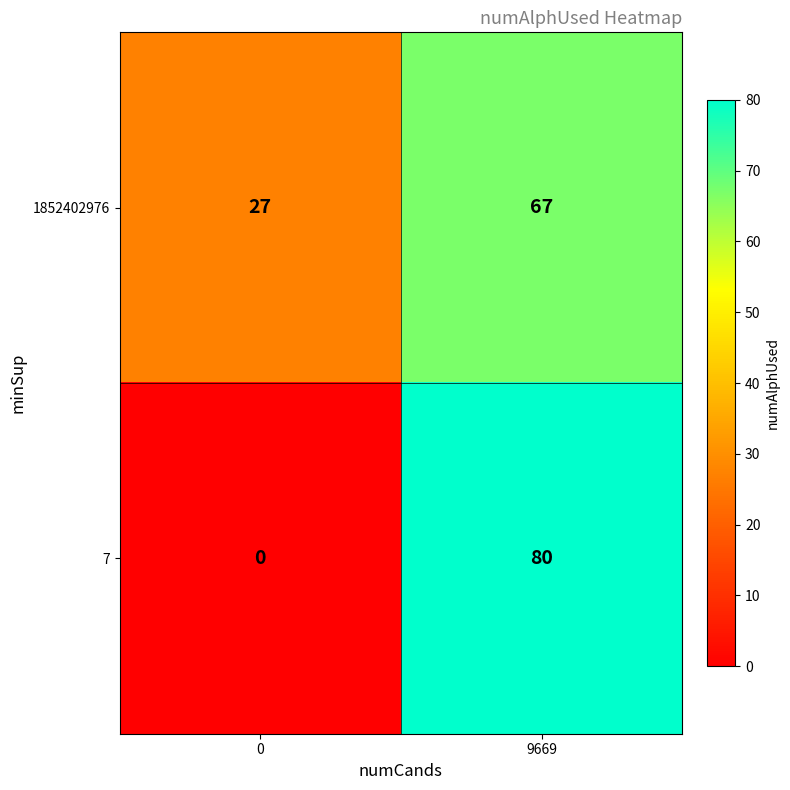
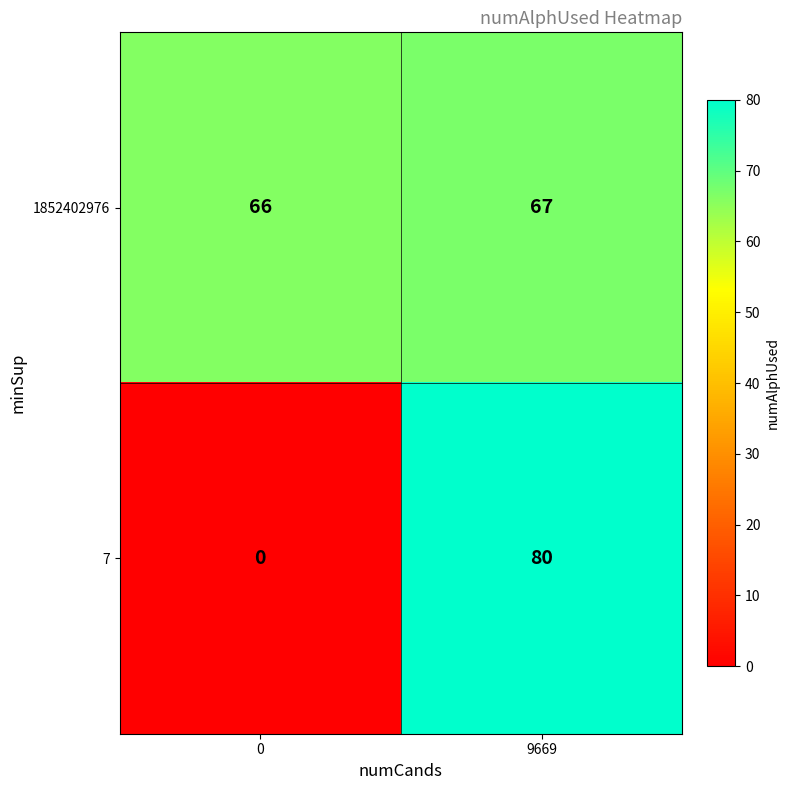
  {
    "1852402976": {
-     "0": 27,
+     "0": 66,
      "9669": 67
    },
    "7": {
      "0": 0,
      "9669": 80
    }
  }
